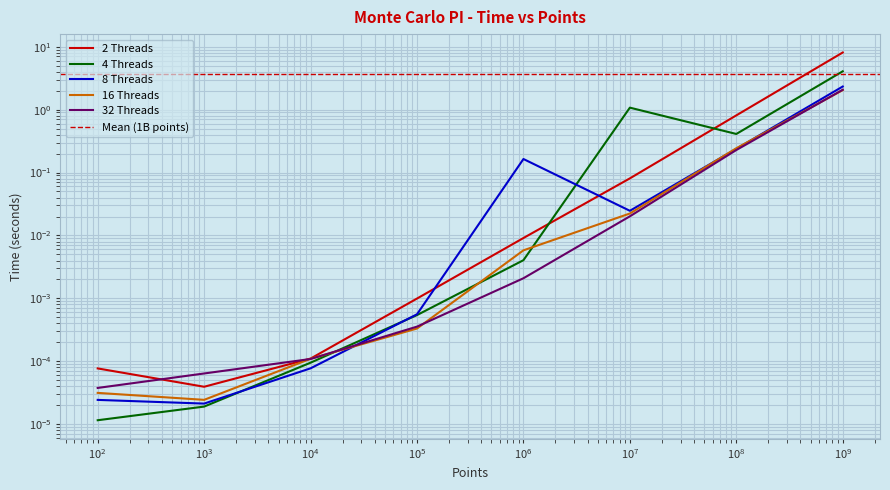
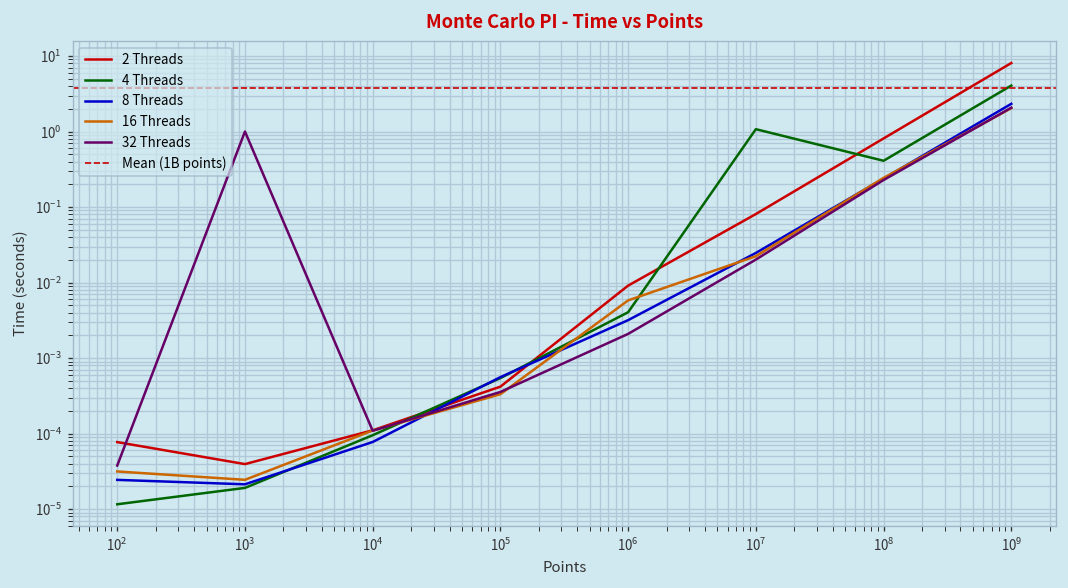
  {
    "2 Threads": {
      "10^2": 0.00008,
      "10^3": 0.00004,
-     "10^5": 0.0010,
+     "10^5": 0.0004,
      "10^6": 0.009,
      "10^7": 0.08,
      "10^8": 0.8,
      "10^9": 8
    },
    "4 Threads": {
      "10^2": 0.000012,
      "10^3": 0.000019,
      "10^4": 0.0001,
      "10^6": 0.004,
      "10^7": 1.1,
      "10^8": 0.4,
      "10^9": 4
    },
    "8 Threads": {
      "10^2": 0.000024,
      "10^3": 0.000021,
      "10^4": 0.00008,
-     "10^6": 0.16,
+     "10^6": 0.003,
      "10^7": 0.025,
      "10^9": 2.3
    },
    "16 Threads": {
      "10^2": 0.00003,
      "10^3": 0.000024,
      "10^6": 0.006,
      "10^7": 0.022
    },
    "32 Threads": {
      "10^2": 0.00004,
-     "10^3": 0,
+     "10^3": 1,
      "10^6": 0.0021,
      "10^7": 0.020
    }
  }
